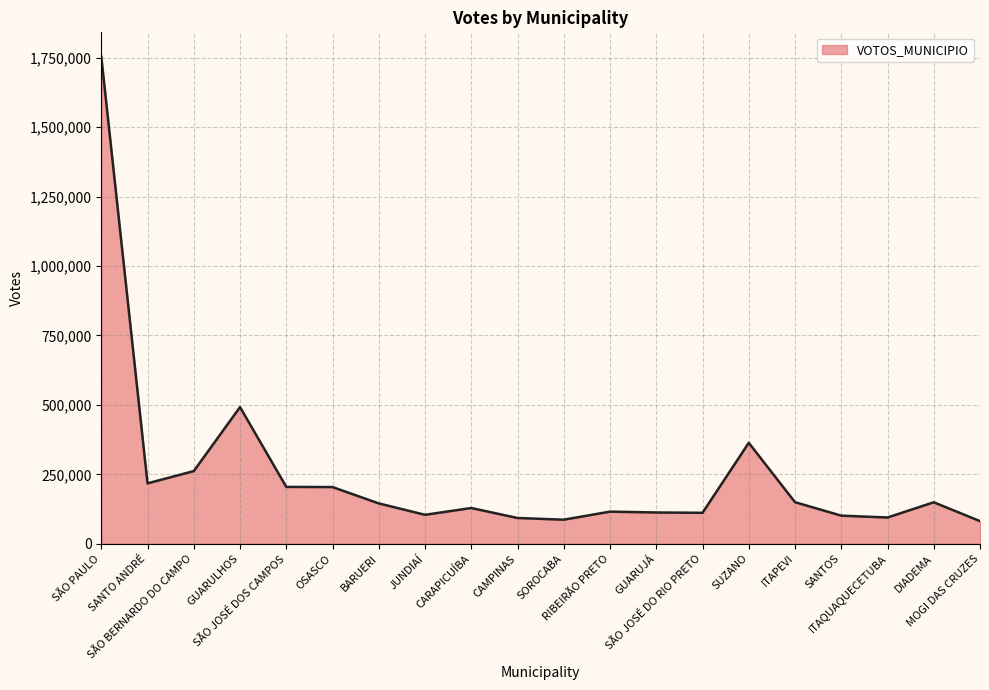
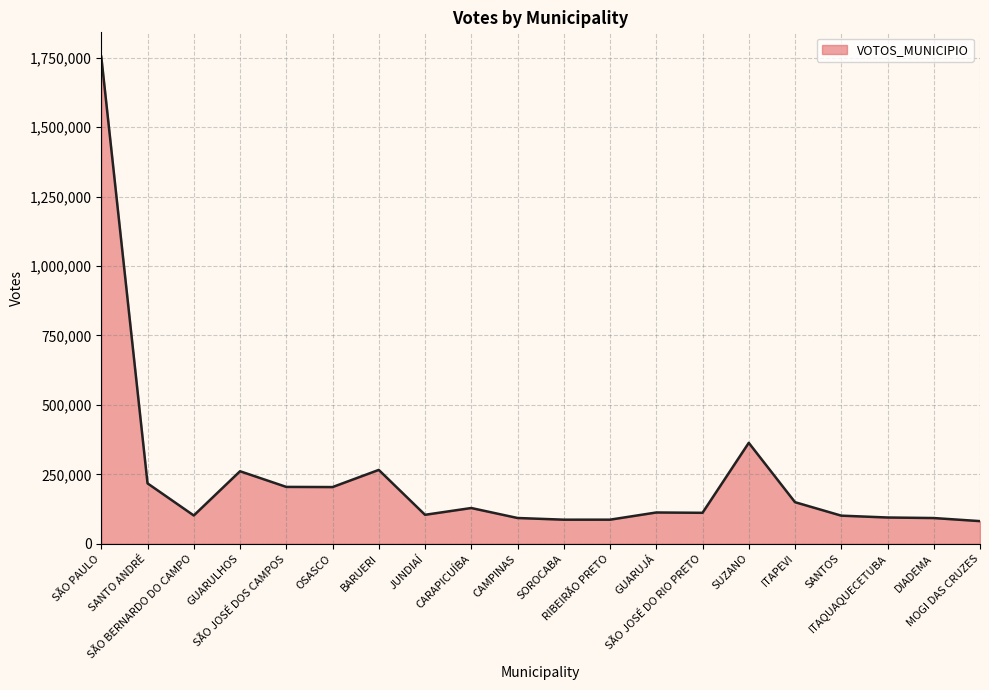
  {
    "SÃO PAULO": "1,750,000",
    "SANTO ANDRÉ": "220,000",
-   "SÃO BERNARDO DO CAMPO": "260,000",
-   "GUARULHOS": "490,000",
+   "SÃO BERNARDO DO CAMPO": "100,000",
+   "GUARULHOS": "260,000",
    "SÃO JOSÉ DOS CAMPOS": "200,000",
    "OSASCO": "200,000",
-   "BARUERI": "150,000",
+   "BARUERI": "270,000",
    "JUNDIAÍ": "100,000",
    "CARAPICUÍBA": "130,000",
    "CAMPINAS": "90,000",
    "SOROCABA": "90,000",
-   "RIBEIRÃO PRETO": "120,000",
+   "RIBEIRÃO PRETO": "90,000",
    "GUARUJÁ": "110,000",
    "SÃO JOSÉ DO RIO PRETO": "110,000",
    "SUZANO": "360,000",
    "ITAPEVI": "150,000",
    "SANTOS": "100,000",
    "ITAQUAQUECETUBA": "90,000",
-   "DIADEMA": "150,000",
+   "DIADEMA": "90,000",
    "MOGI DAS CRUZES": "80,000"
  }
